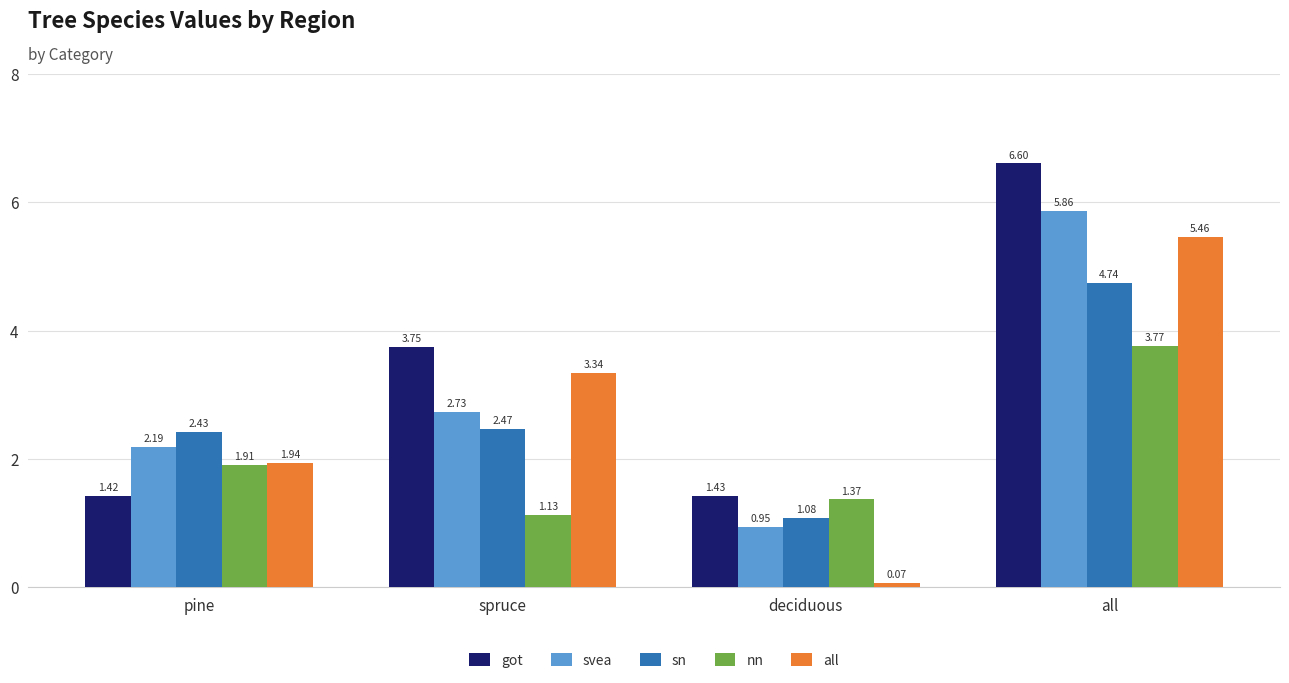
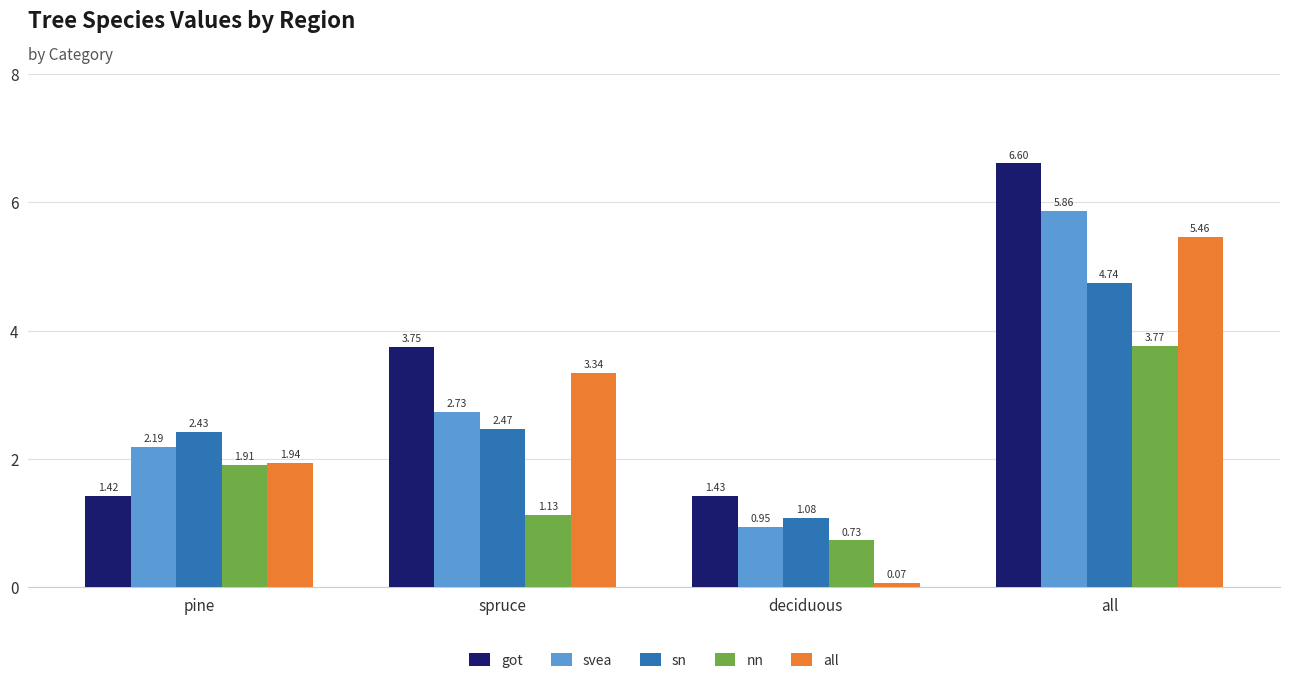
  {
    "got": {
      "pine": 1.42,
      "spruce": 3.75,
      "deciduous": 1.43,
      "all": 6.60
    },
    "svea": {
      "pine": 2.19,
      "spruce": 2.73,
      "deciduous": 0.95,
      "all": 5.86
    },
    "sn": {
      "pine": 2.43,
      "spruce": 2.47,
      "deciduous": 1.08,
      "all": 4.74
    },
    "nn": {
      "pine": 1.91,
      "spruce": 1.13,
-     "deciduous": 1.37,
+     "deciduous": 0.73,
      "all": 3.77
    },
    "all": {
      "pine": 1.94,
      "spruce": 3.34,
      "deciduous": 0.07,
      "all": 5.46
    }
  }
